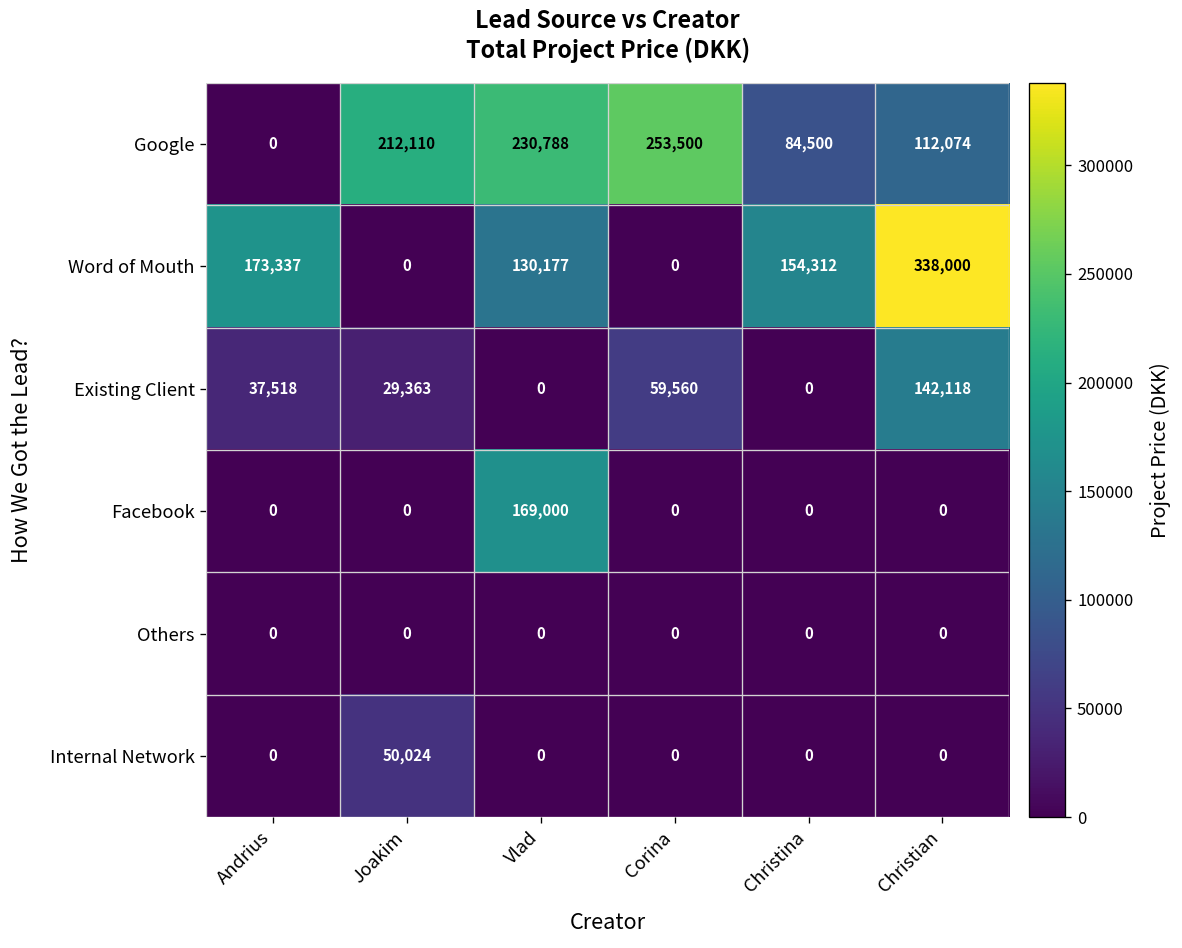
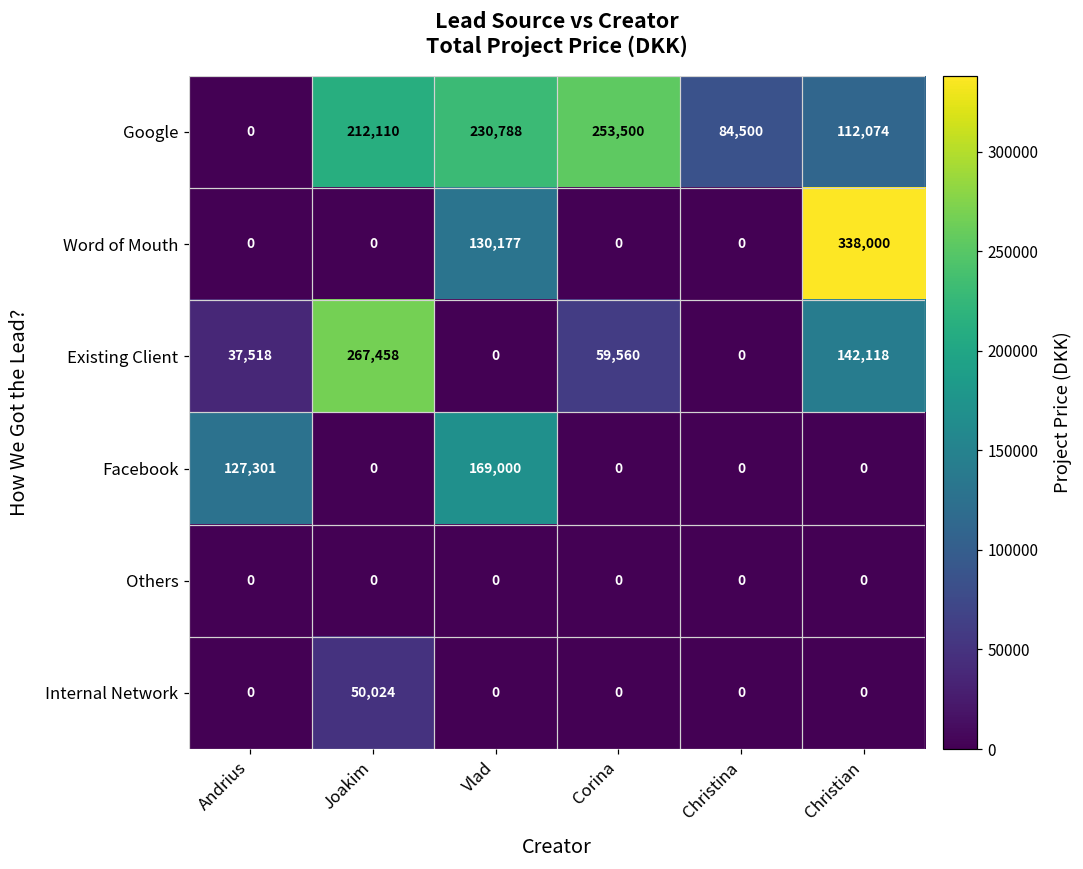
  {
    "Google": {
      "Andrius": "0",
      "Joakim": "212,110",
      "Vlad": "230,788",
      "Corina": "253,500",
      "Christina": "84,500",
      "Christian": "112,074"
    },
    "Word of Mouth": {
-     "Andrius": "173,337",
+     "Andrius": "0",
      "Joakim": "0",
      "Vlad": "130,177",
      "Corina": "0",
-     "Christina": "154,312",
+     "Christina": "0",
      "Christian": "338,000"
    },
    "Existing Client": {
      "Andrius": "37,518",
-     "Joakim": "29,363",
+     "Joakim": "267,458",
      "Vlad": "0",
      "Corina": "59,560",
      "Christina": "0",
      "Christian": "142,118"
    },
    "Facebook": {
-     "Andrius": "0",
+     "Andrius": "127,301",
      "Joakim": "0",
      "Vlad": "169,000",
      "Corina": "0",
      "Christina": "0",
      "Christian": "0"
    },
    "Others": {
      "Andrius": "0",
      "Joakim": "0",
      "Vlad": "0",
      "Corina": "0",
      "Christina": "0",
      "Christian": "0"
    },
    "Internal Network": {
      "Andrius": "0",
      "Joakim": "50,024",
      "Vlad": "0",
      "Corina": "0",
      "Christina": "0",
      "Christian": "0"
    }
  }
